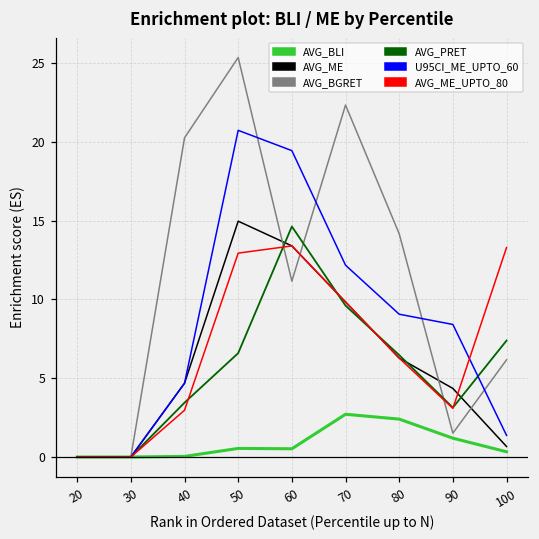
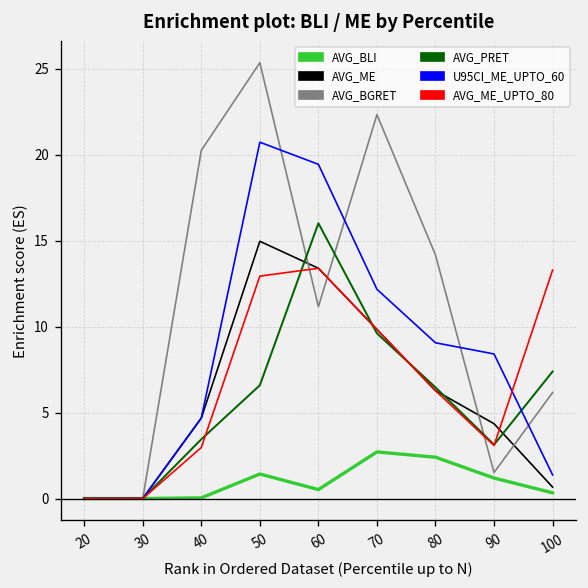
  {
    "AVG_BLI": {
      "40": 0.0,
-     "50": 0.5,
+     "50": 1.4,
      "60": 0.5,
      "70": 2.7,
      "80": 2.4,
      "90": 1.2,
      "100": 0.3
    },
    "AVG_ME": {
      "50": 15.0,
      "90": 4.4,
      "100": 0.7
    },
    "AVG_BGRET": {
      "40": 20.3,
      "50": 25.4,
      "60": 11.2,
      "70": 22.3,
      "80": 14.2,
      "90": 1.5,
      "100": 6.2
    },
    "AVG_PRET": {
      "40": 3.4,
      "50": 6.6,
-     "60": 14.6,
+     "60": 16.0,
      "70": 9.6,
      "80": 6.5,
      "100": 7.4
    },
    "U95CI_ME_UPTO_60": {
      "50": 20.7,
      "60": 19.4,
      "70": 12.2,
      "80": 9.1,
      "90": 8.4,
      "100": 1.4
    },
    "AVG_ME_UPTO_80": {
      "40": 3.0,
      "50": 12.9,
      "100": 13.3
    }
  }
